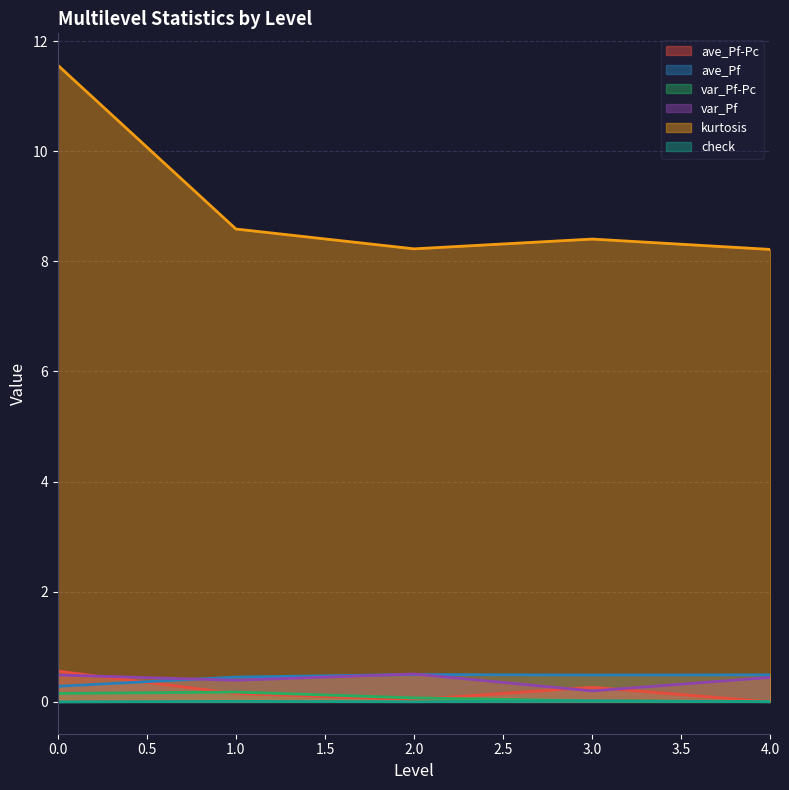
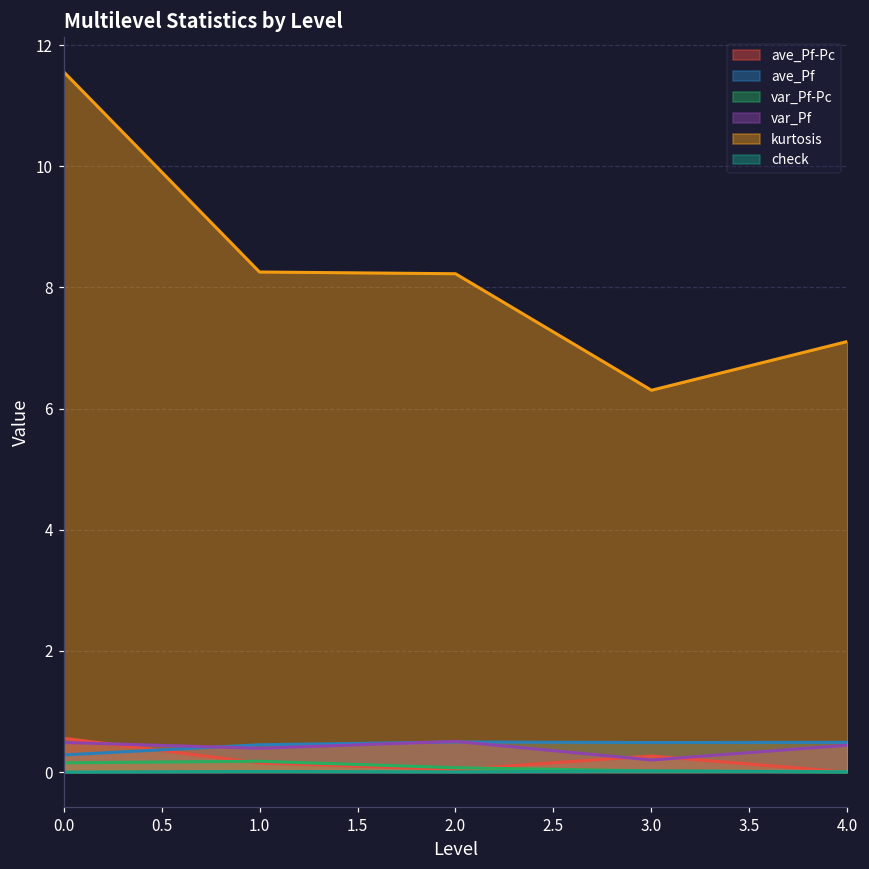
  {
    "ave_Pf-Pc": {
      "0.0": 0.6,
      "3.0": 0.3
    },
    "var_Pf": {
      "0.0": 0.5,
      "1.0": 0.4,
      "3.0": 0.2,
      "4.0": 0.4
    },
    "kurtosis": {
      "0.0": 11.6,
-     "1.0": 8.6,
+     "1.0": 8.3,
      "2.0": 8.2,
-     "3.0": 8.4,
-     "4.0": 8.2
+     "3.0": 6.3,
+     "4.0": 7.1
    }
  }
